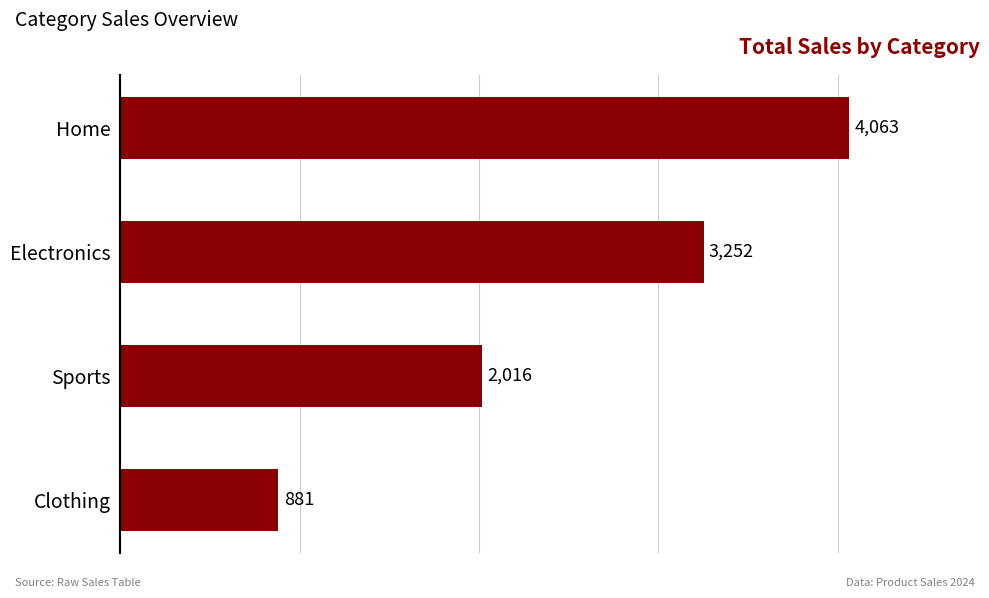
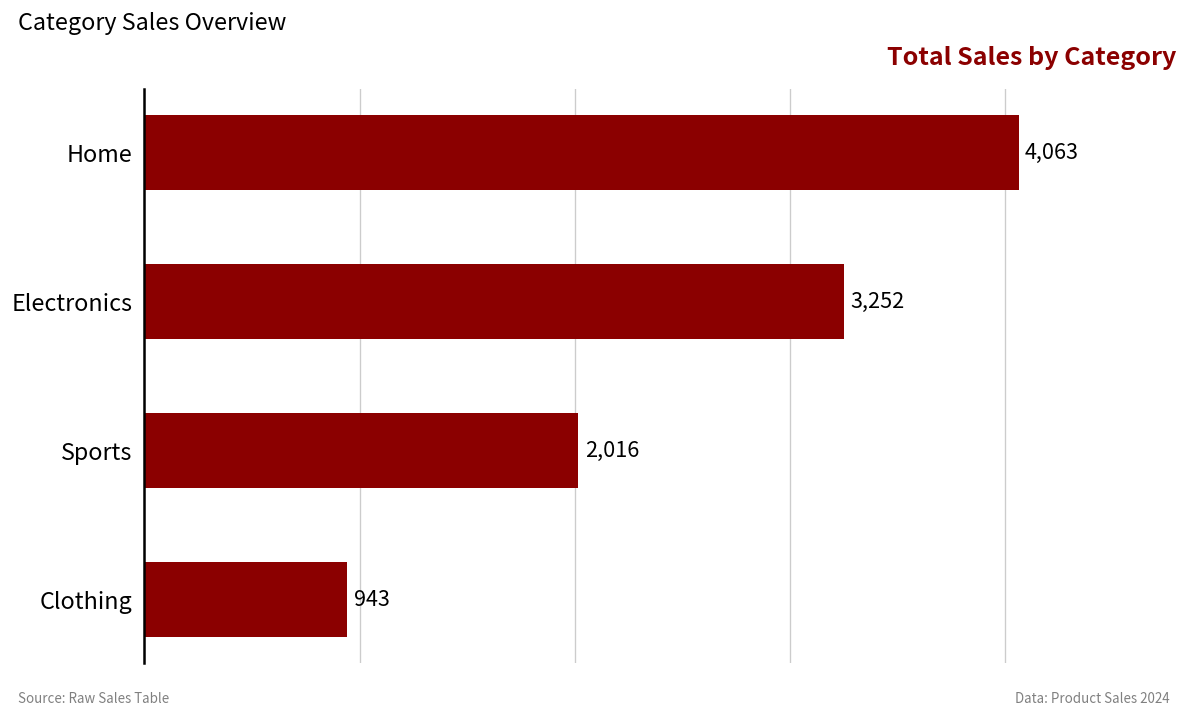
  {
    "Home": "4,063",
    "Electronics": "3,252",
    "Sports": "2,016",
-   "Clothing": "881"
+   "Clothing": "943"
  }
